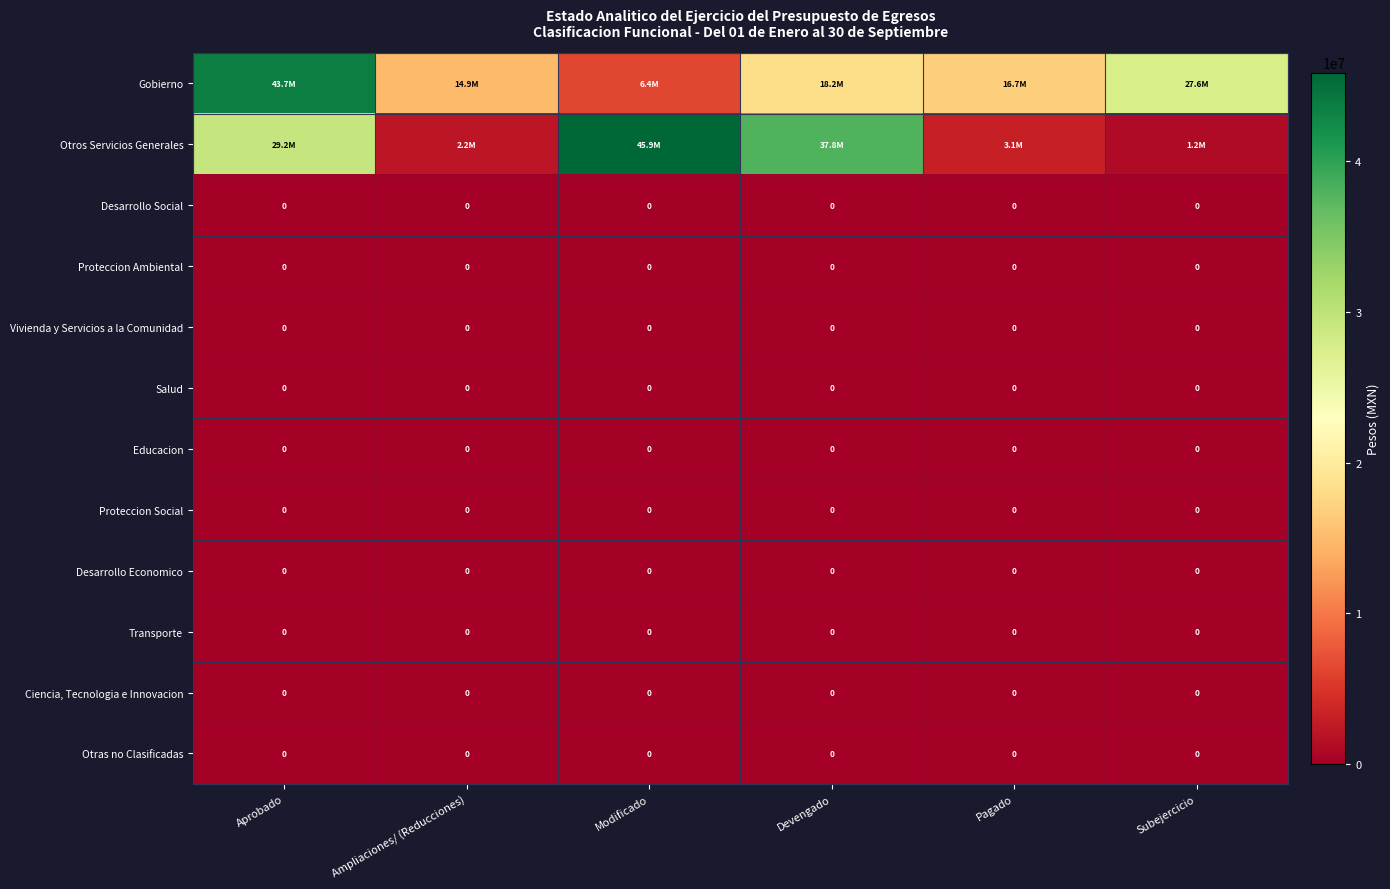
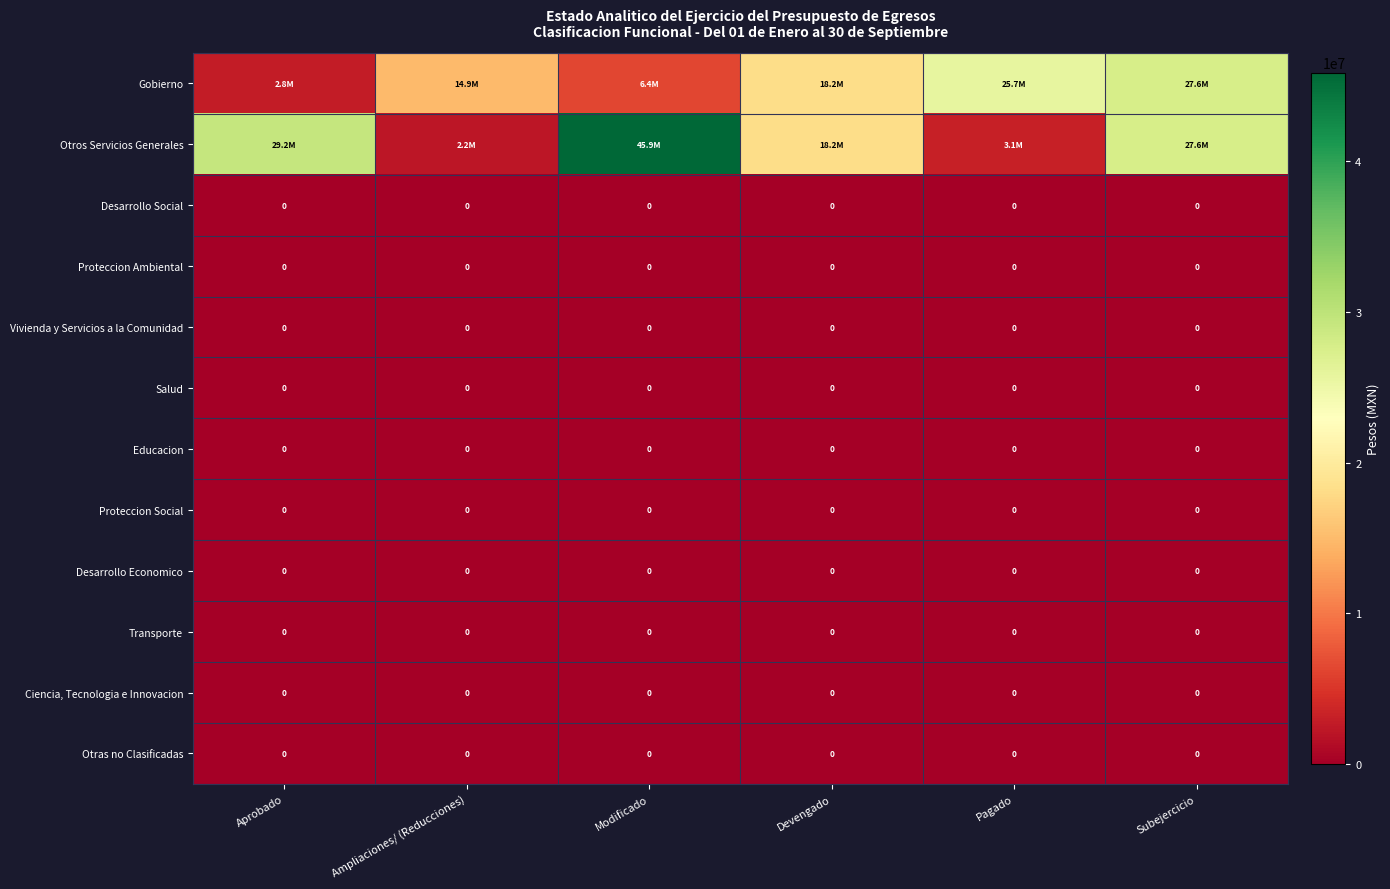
  {
    "Gobierno": {
-     "Aprobado": "43.7M",
+     "Aprobado": "2.8M",
      "Ampliaciones/ (Reducciones)": "14.9M",
      "Modificado": "6.4M",
      "Devengado": "18.2M",
-     "Pagado": "16.7M",
+     "Pagado": "25.7M",
      "Subejercicio": "27.6M"
    },
    "Otros Servicios Generales": {
      "Aprobado": "29.2M",
      "Ampliaciones/ (Reducciones)": "2.2M",
      "Modificado": "45.9M",
-     "Devengado": "37.8M",
+     "Devengado": "18.2M",
      "Pagado": "3.1M",
-     "Subejercicio": "1.2M"
+     "Subejercicio": "27.6M"
    },
    "Desarrollo Social": {
      "Aprobado": "0",
      "Ampliaciones/ (Reducciones)": "0",
      "Modificado": "0",
      "Devengado": "0",
      "Pagado": "0",
      "Subejercicio": "0"
    },
    "Proteccion Ambiental": {
      "Aprobado": "0",
      "Ampliaciones/ (Reducciones)": "0",
      "Modificado": "0",
      "Devengado": "0",
      "Pagado": "0",
      "Subejercicio": "0"
    },
    "Vivienda y Servicios a la Comunidad": {
      "Aprobado": "0",
      "Ampliaciones/ (Reducciones)": "0",
      "Modificado": "0",
      "Devengado": "0",
      "Pagado": "0",
      "Subejercicio": "0"
    },
    "Salud": {
      "Aprobado": "0",
      "Ampliaciones/ (Reducciones)": "0",
      "Modificado": "0",
      "Devengado": "0",
      "Pagado": "0",
      "Subejercicio": "0"
    },
    "Educacion": {
      "Aprobado": "0",
      "Ampliaciones/ (Reducciones)": "0",
      "Modificado": "0",
      "Devengado": "0",
      "Pagado": "0",
      "Subejercicio": "0"
    },
    "Proteccion Social": {
      "Aprobado": "0",
      "Ampliaciones/ (Reducciones)": "0",
      "Modificado": "0",
      "Devengado": "0",
      "Pagado": "0",
      "Subejercicio": "0"
    },
    "Desarrollo Economico": {
      "Aprobado": "0",
      "Ampliaciones/ (Reducciones)": "0",
      "Modificado": "0",
      "Devengado": "0",
      "Pagado": "0",
      "Subejercicio": "0"
    },
    "Transporte": {
      "Aprobado": "0",
      "Ampliaciones/ (Reducciones)": "0",
      "Modificado": "0",
      "Devengado": "0",
      "Pagado": "0",
      "Subejercicio": "0"
    },
    "Ciencia, Tecnologia e Innovacion": {
      "Aprobado": "0",
      "Ampliaciones/ (Reducciones)": "0",
      "Modificado": "0",
      "Devengado": "0",
      "Pagado": "0",
      "Subejercicio": "0"
    },
    "Otras no Clasificadas": {
      "Aprobado": "0",
      "Ampliaciones/ (Reducciones)": "0",
      "Modificado": "0",
      "Devengado": "0",
      "Pagado": "0",
      "Subejercicio": "0"
    }
  }
